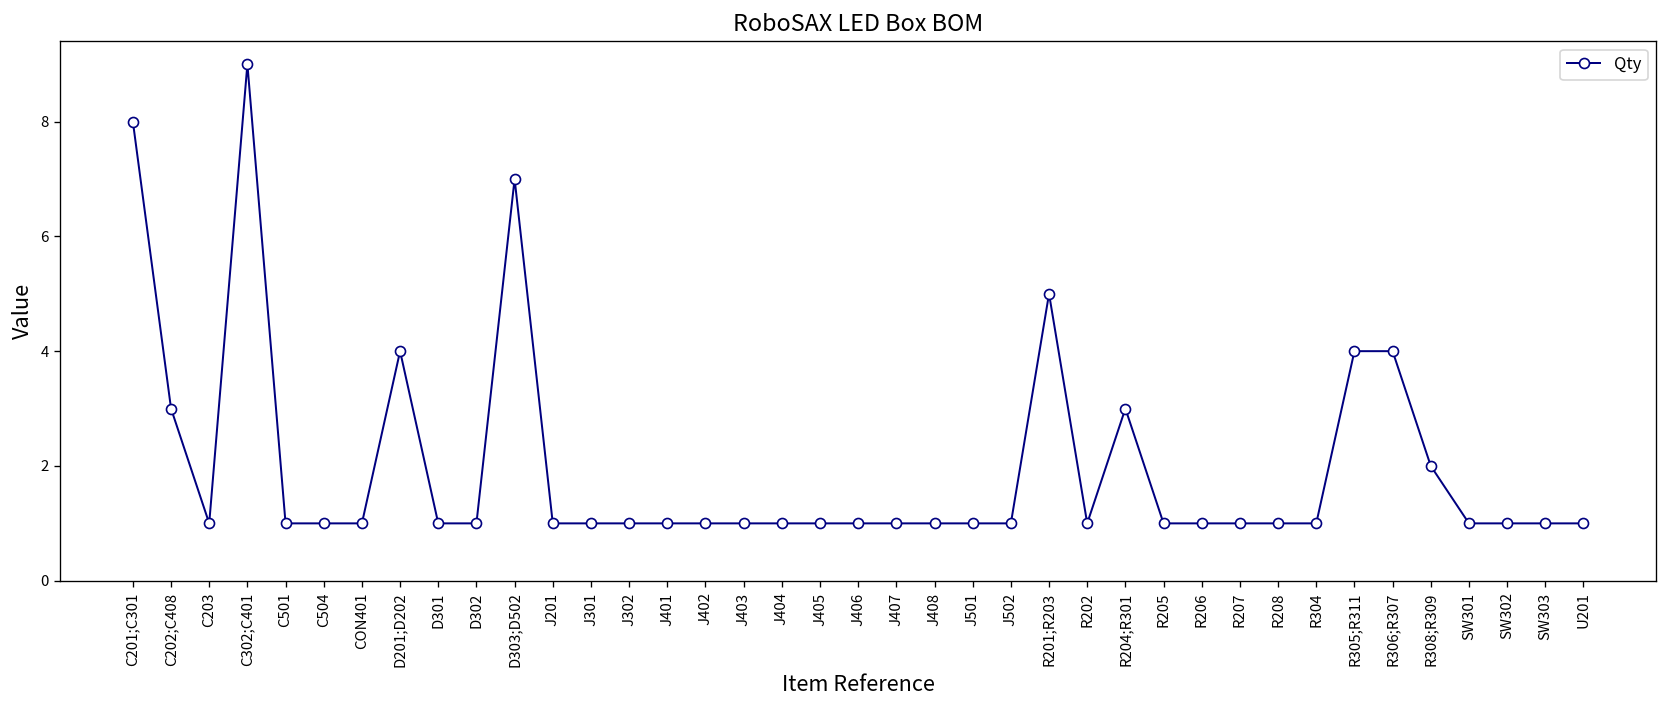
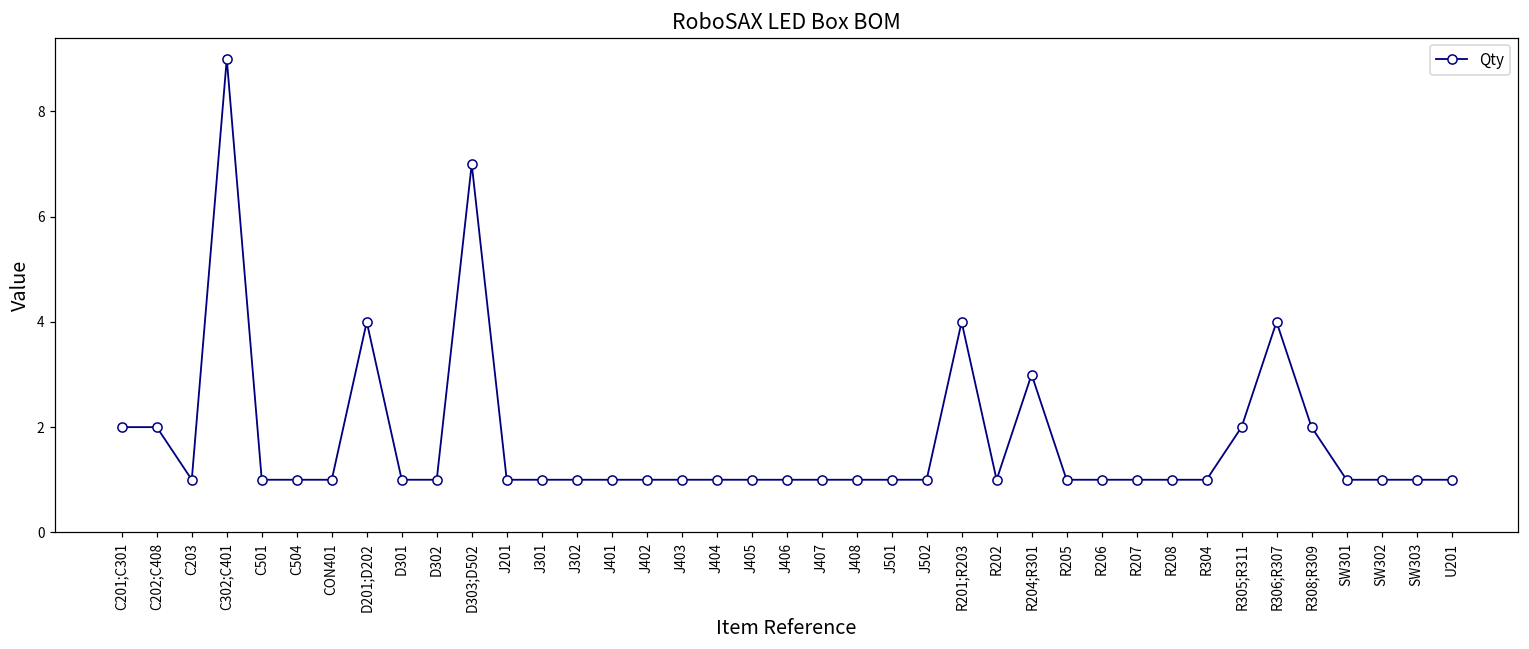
  {
-   "C201;C301": 8,
-   "C202;C408": 3,
+   "C201;C301": 2,
+   "C202;C408": 2,
    "C203": 1,
    "C302;C401": 9,
    "C501": 1,
    "C504": 1,
    "CON401": 1,
    "D201;D202": 4,
    "D301": 1,
    "D302": 1,
    "D303;D502": 7,
    "J201": 1,
    "J301": 1,
    "J302": 1,
    "J401": 1,
    "J402": 1,
    "J403": 1,
    "J404": 1,
    "J405": 1,
    "J406": 1,
    "J407": 1,
    "J408": 1,
    "J501": 1,
    "J502": 1,
-   "R201;R203": 5,
+   "R201;R203": 4,
    "R202": 1,
    "R204;R301": 3,
    "R205": 1,
    "R206": 1,
    "R207": 1,
    "R208": 1,
    "R304": 1,
-   "R305;R311": 4,
+   "R305;R311": 2,
    "R306;R307": 4,
    "R308;R309": 2,
    "SW301": 1,
    "SW302": 1,
    "SW303": 1,
    "U201": 1
  }
